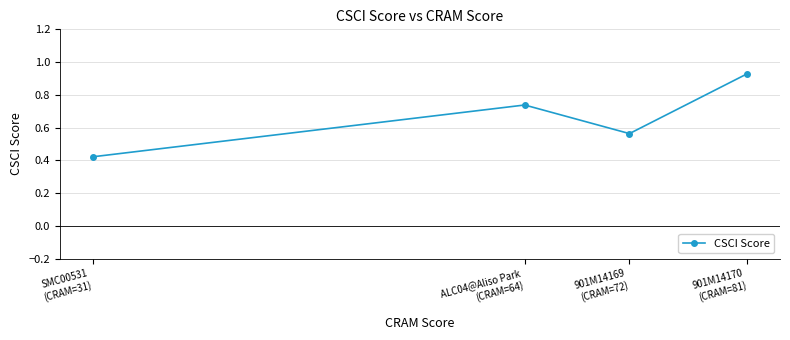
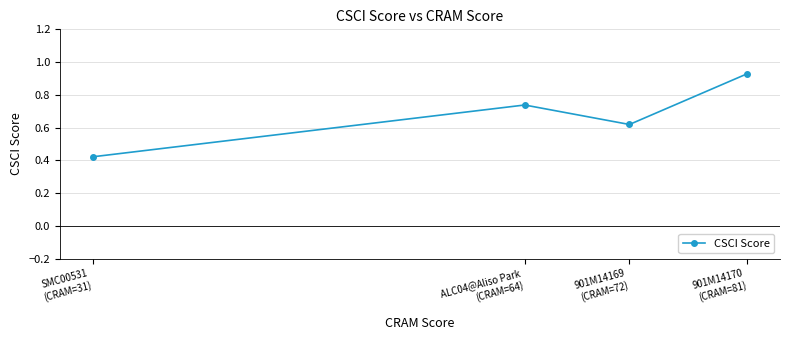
  {
    "SMC00531 (CRAM=31)": 0.42,
    "ALC04@Aliso Park (CRAM=64)": 0.74,
-   "901M14169 (CRAM=72)": 0.56,
+   "901M14169 (CRAM=72)": 0.62,
    "901M14170 (CRAM=81)": 0.93
  }
